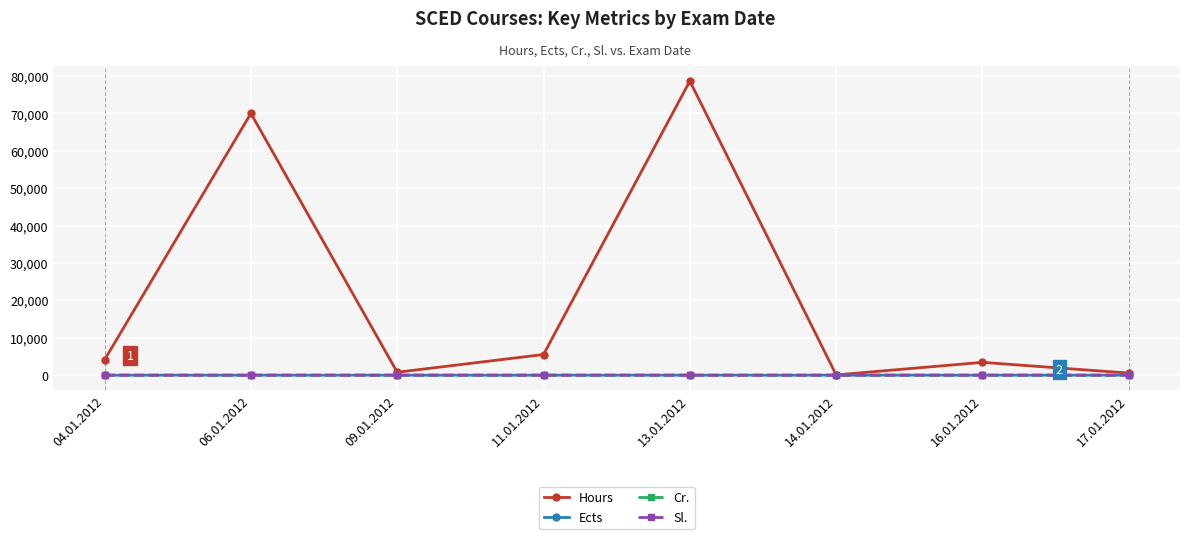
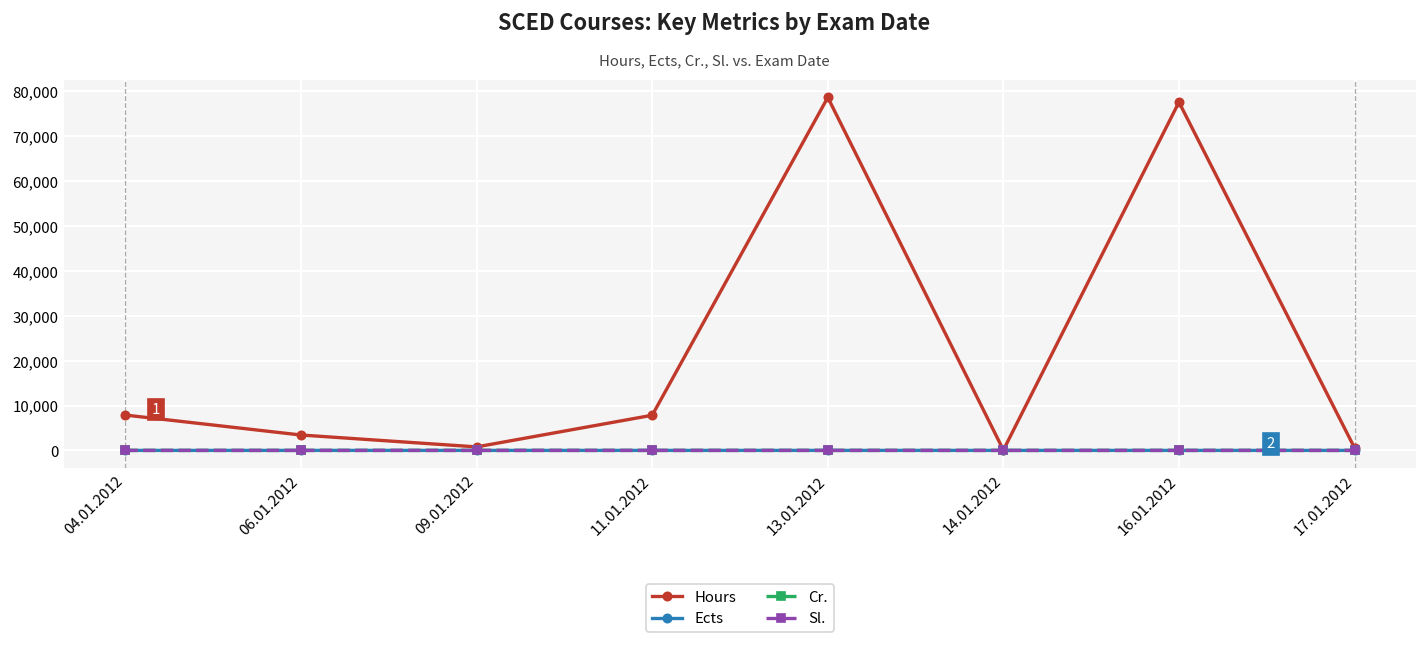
  {
    "Hours": {
-     "04.01.2012": "4,000",
-     "06.01.2012": "70,000",
+     "04.01.2012": "8,000",
+     "06.01.2012": "3,000",
      "09.01.2012": "1,000",
-     "11.01.2012": "6,000",
+     "11.01.2012": "8,000",
      "13.01.2012": "79,000",
-     "16.01.2012": "3,000"
+     "16.01.2012": "78,000"
    },
    "Sl.": {
      "04.01.2012": "0",
      "06.01.2012": "0",
      "09.01.2012": "0",
      "11.01.2012": "0",
      "13.01.2012": "0",
      "16.01.2012": "0"
    }
  }
